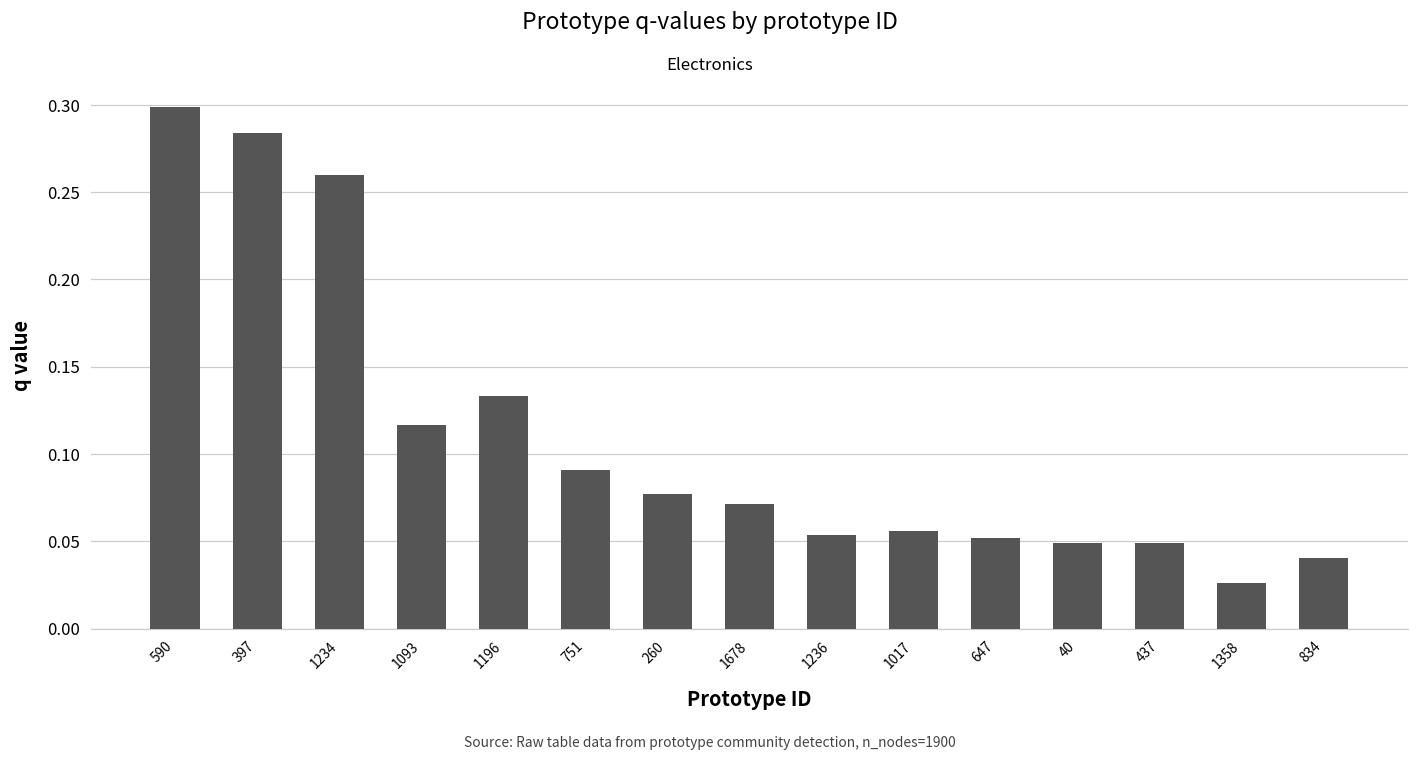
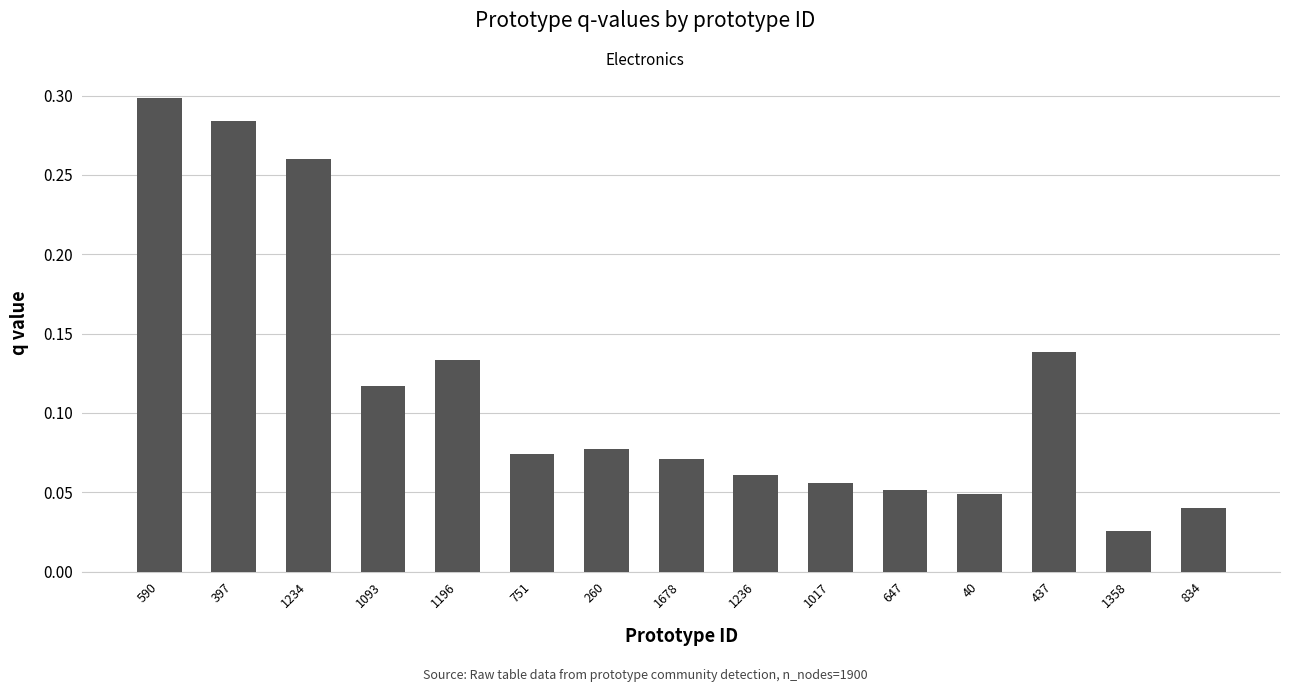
  {
    "590": 0.299,
    "397": 0.284,
    "1234": 0.260,
    "1093": 0.117,
    "1196": 0.133,
-   "751": 0.091,
+   "751": 0.074,
    "260": 0.077,
    "1678": 0.071,
-   "1236": 0.054,
+   "1236": 0.061,
    "1017": 0.056,
    "647": 0.052,
    "40": 0.049,
-   "437": 0.049,
+   "437": 0.139,
    "1358": 0.026,
    "834": 0.040
  }
